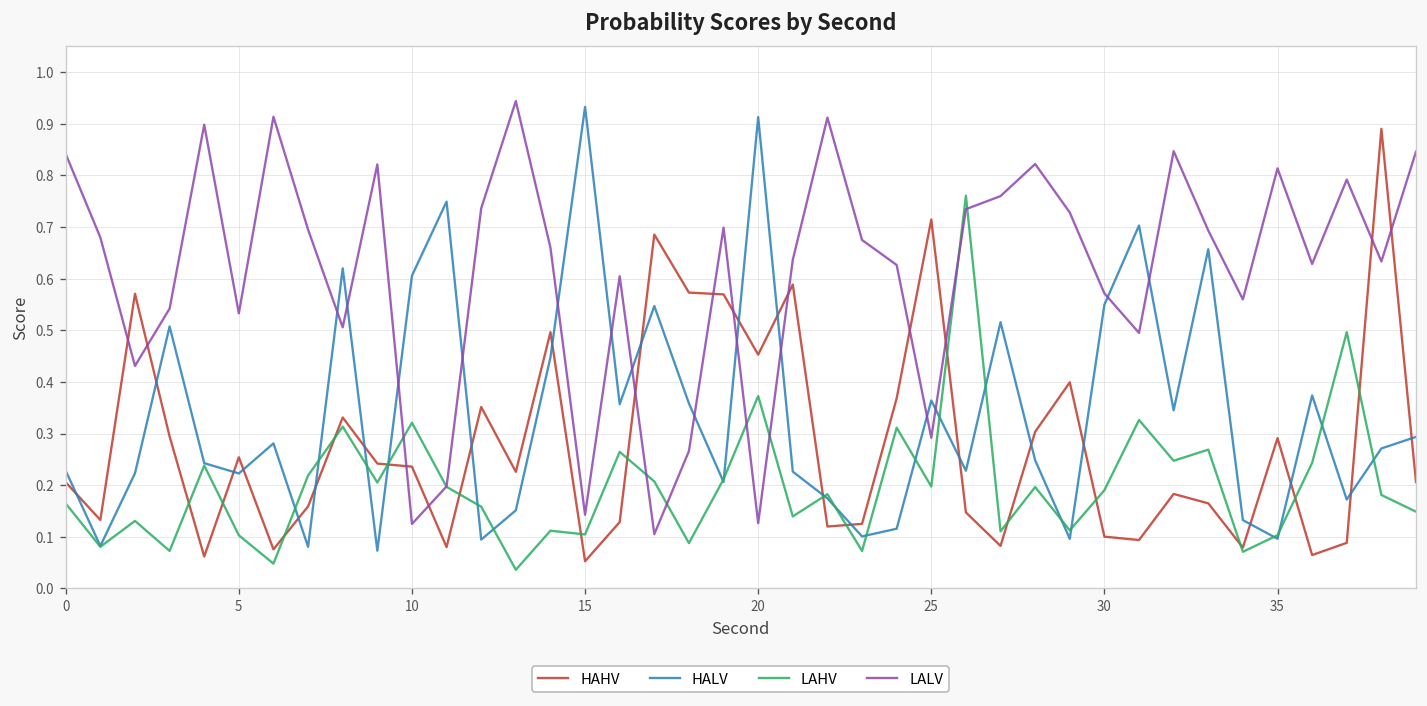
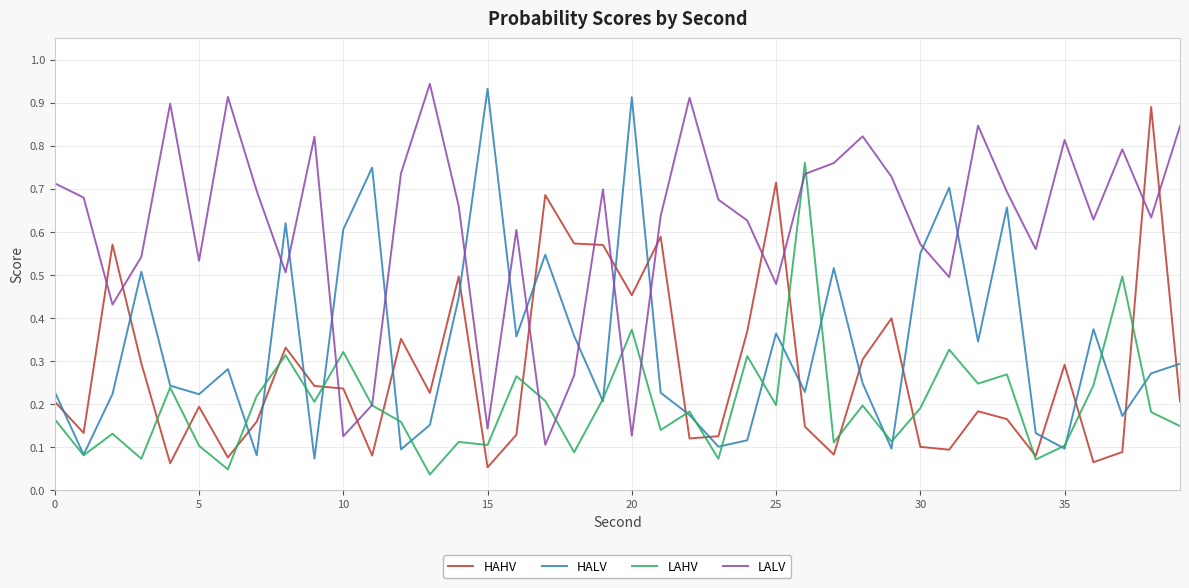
  {
    "HAHV": {
      "0": 0.21,
-     "5": 0.25,
+     "5": 0.19,
      "10": 0.24,
      "15": 0.05,
      "20": 0.45,
      "25": 0.71,
      "30": 0.10,
      "35": 0.29
    },
    "HALV": {
      "0": 0.23,
      "5": 0.22,
      "10": 0.61,
      "15": 0.93,
      "20": 0.91,
      "25": 0.36,
      "30": 0.55,
      "35": 0.10
    },
    "LAHV": {
      "0": 0.16,
      "5": 0.10,
      "10": 0.32,
      "15": 0.10,
      "20": 0.37,
      "25": 0.20,
      "30": 0.19,
      "35": 0.10
    },
    "LALV": {
-     "0": 0.84,
+     "0": 0.71,
      "5": 0.53,
      "10": 0.12,
      "15": 0.14,
      "20": 0.13,
-     "25": 0.29,
+     "25": 0.48,
      "30": 0.57,
      "35": 0.81
    }
  }
